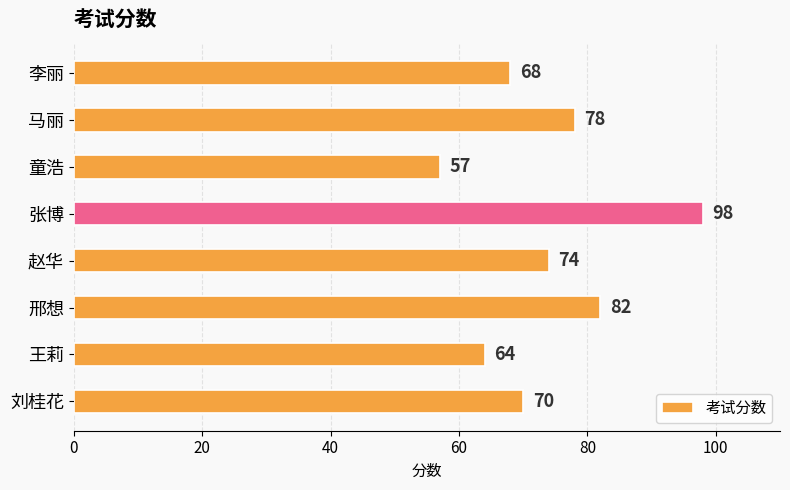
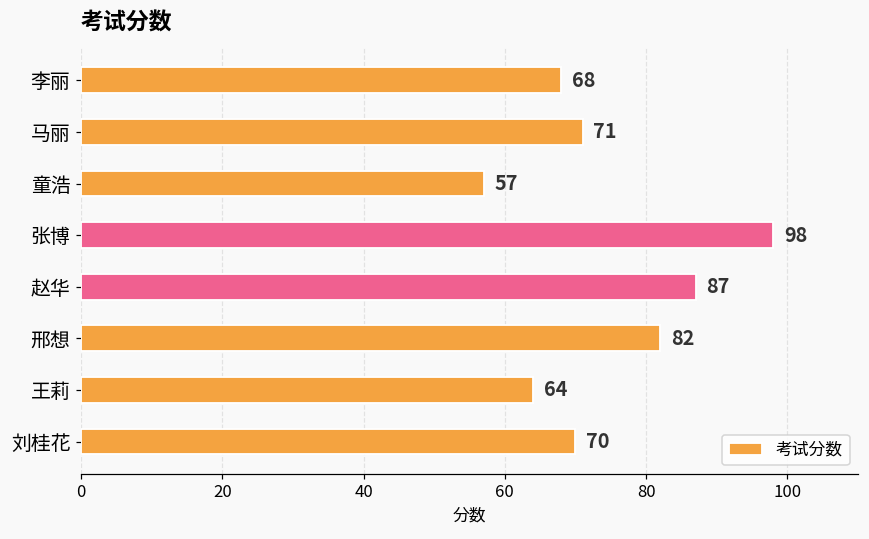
  {
    "李丽": 68,
-   "马丽": 78,
+   "马丽": 71,
    "童浩": 57,
    "张博": 98,
-   "赵华": 74,
+   "赵华": 87,
    "邢想": 82,
    "王莉": 64,
    "刘桂花": 70
  }
